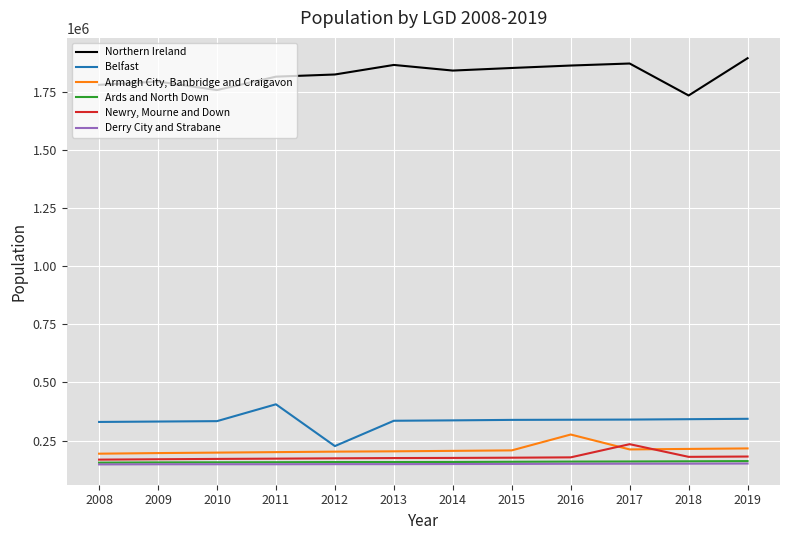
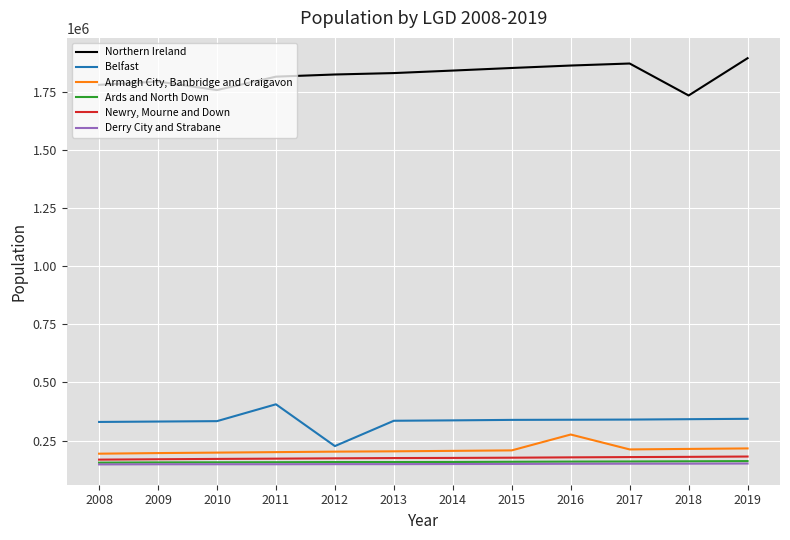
  {
    "Northern Ireland": {
      "2012": 1820000,
-     "2013": 1860000,
+     "2013": 1830000,
      "2014": 1840000,
      "2015": 1850000,
      "2016": 1860000,
      "2017": 1870000,
      "2018": 1730000,
      "2019": 1890000
    },
    "Belfast": {
      "2008": 330000,
      "2009": 330000,
      "2010": 330000,
      "2011": 410000,
      "2012": 230000,
      "2013": 340000,
      "2014": 340000,
      "2015": 340000,
      "2016": 340000,
      "2017": 340000,
      "2018": 340000,
      "2019": 340000
    },
    "Armagh City, Banbridge and Craigavon": {
      "2008": 190000,
      "2009": 200000,
      "2010": 200000,
      "2011": 200000,
      "2012": 200000,
      "2013": 200000,
      "2014": 210000,
      "2015": 210000,
      "2016": 280000,
      "2017": 210000,
      "2018": 210000,
      "2019": 220000
    },
    "Newry, Mourne and Down": {
      "2008": 170000,
      "2009": 170000,
      "2010": 170000,
      "2011": 170000,
      "2012": 170000,
      "2013": 170000,
      "2014": 180000,
      "2015": 180000,
      "2016": 180000,
-     "2017": 230000,
+     "2017": 180000,
      "2018": 180000,
      "2019": 180000
    }
  }
